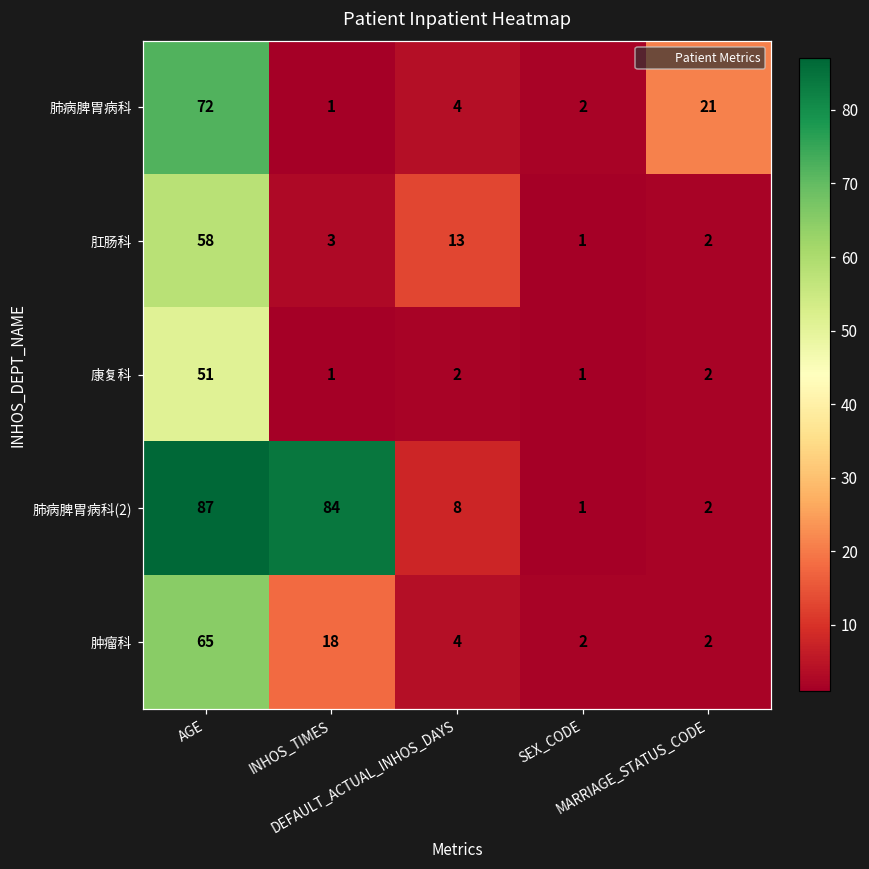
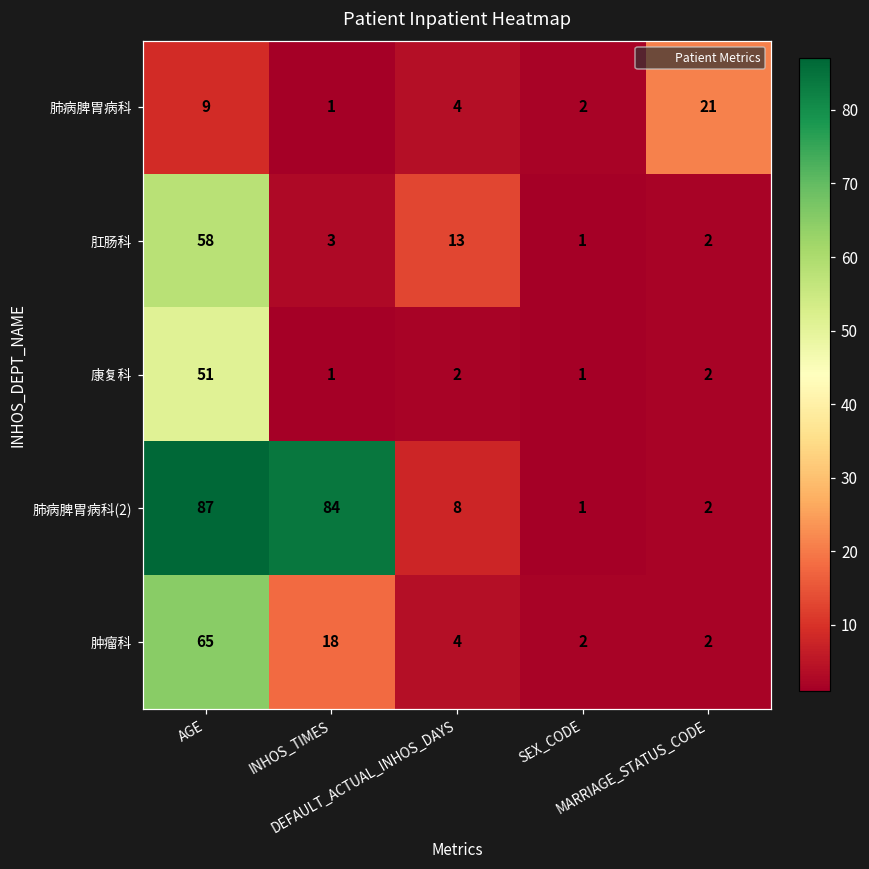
  {
    "肺病脾胃病科": {
-     "AGE": 72,
+     "AGE": 9,
      "INHOS_TIMES": 1,
      "DEFAULT_ACTUAL_INHOS_DAYS": 4,
      "SEX_CODE": 2,
      "MARRIAGE_STATUS_CODE": 21
    },
    "肛肠科": {
      "AGE": 58,
      "INHOS_TIMES": 3,
      "DEFAULT_ACTUAL_INHOS_DAYS": 13,
      "SEX_CODE": 1,
      "MARRIAGE_STATUS_CODE": 2
    },
    "康复科": {
      "AGE": 51,
      "INHOS_TIMES": 1,
      "DEFAULT_ACTUAL_INHOS_DAYS": 2,
      "SEX_CODE": 1,
      "MARRIAGE_STATUS_CODE": 2
    },
    "肺病脾胃病科(2)": {
      "AGE": 87,
      "INHOS_TIMES": 84,
      "DEFAULT_ACTUAL_INHOS_DAYS": 8,
      "SEX_CODE": 1,
      "MARRIAGE_STATUS_CODE": 2
    },
    "肿瘤科": {
      "AGE": 65,
      "INHOS_TIMES": 18,
      "DEFAULT_ACTUAL_INHOS_DAYS": 4,
      "SEX_CODE": 2,
      "MARRIAGE_STATUS_CODE": 2
    }
  }
